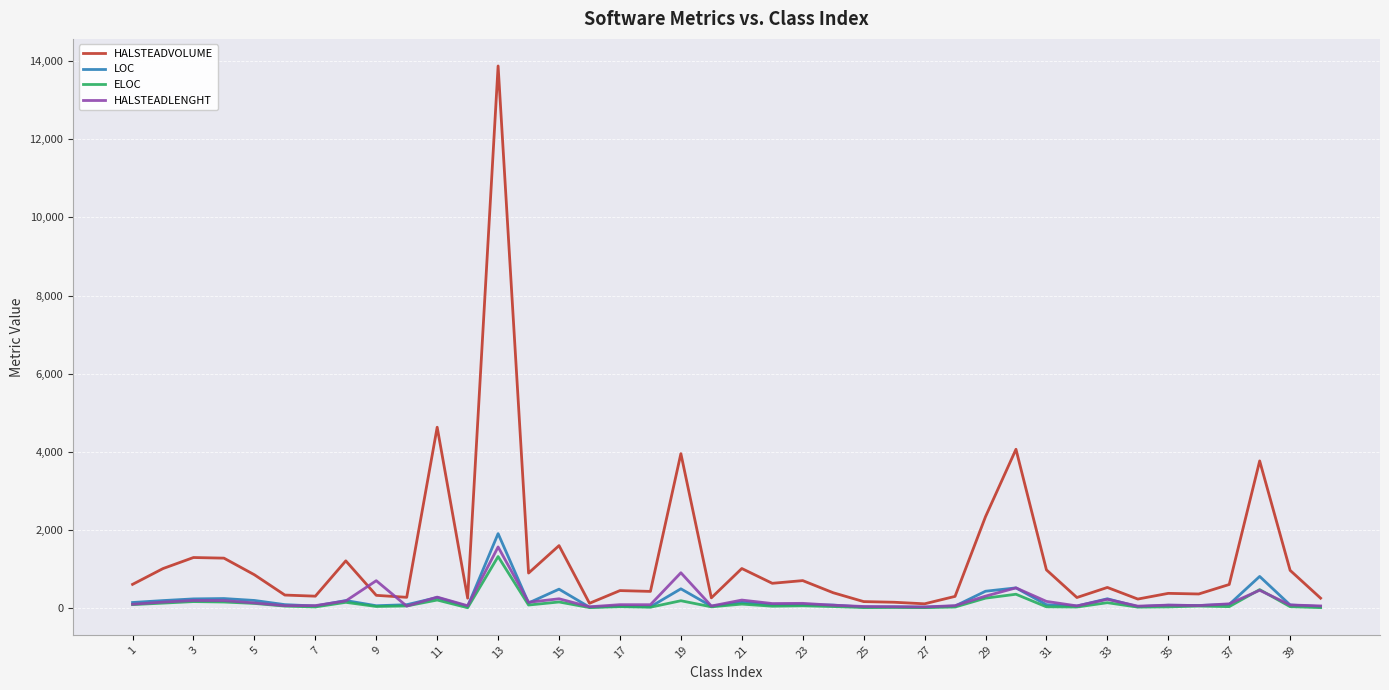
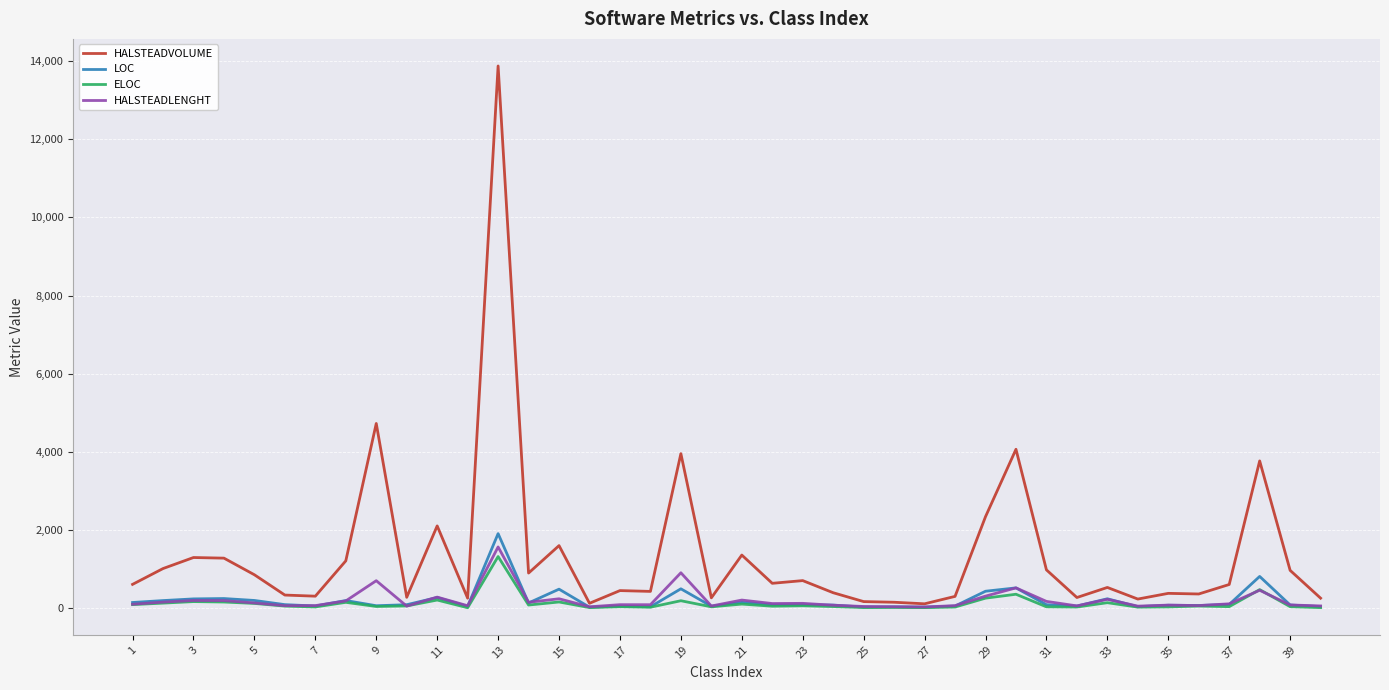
  {
    "HALSTEADVOLUME": {
      "1": "600",
      "3": "1,300",
      "5": "900",
      "7": "300",
-     "9": "300",
-     "11": "4,600",
+     "9": "4,700",
+     "11": "2,100",
      "13": "13,900",
      "15": "1,600",
      "17": "400",
      "19": "4,000",
-     "21": "1,000",
+     "21": "1,400",
      "23": "700",
      "25": "200",
      "27": "100",
      "29": "2,300",
      "31": "1,000",
      "33": "500",
      "35": "400",
      "37": "600",
      "39": "1,000"
    },
    "LOC": {
      "13": "1,900",
      "15": "500",
      "19": "500",
      "29": "400"
    },
    "ELOC": {
      "13": "1,300",
      "15": "200",
      "19": "200",
      "33": "100"
    },
    "HALSTEADLENGHT": {
      "9": "700",
      "13": "1,600",
      "15": "200",
      "19": "900",
      "31": "200"
    }
  }
